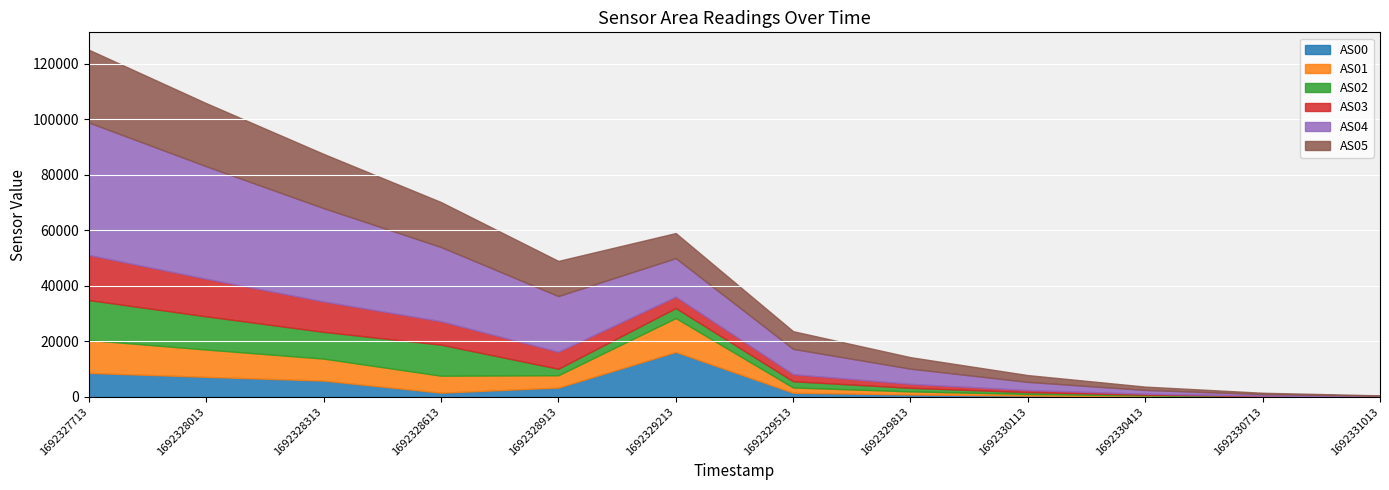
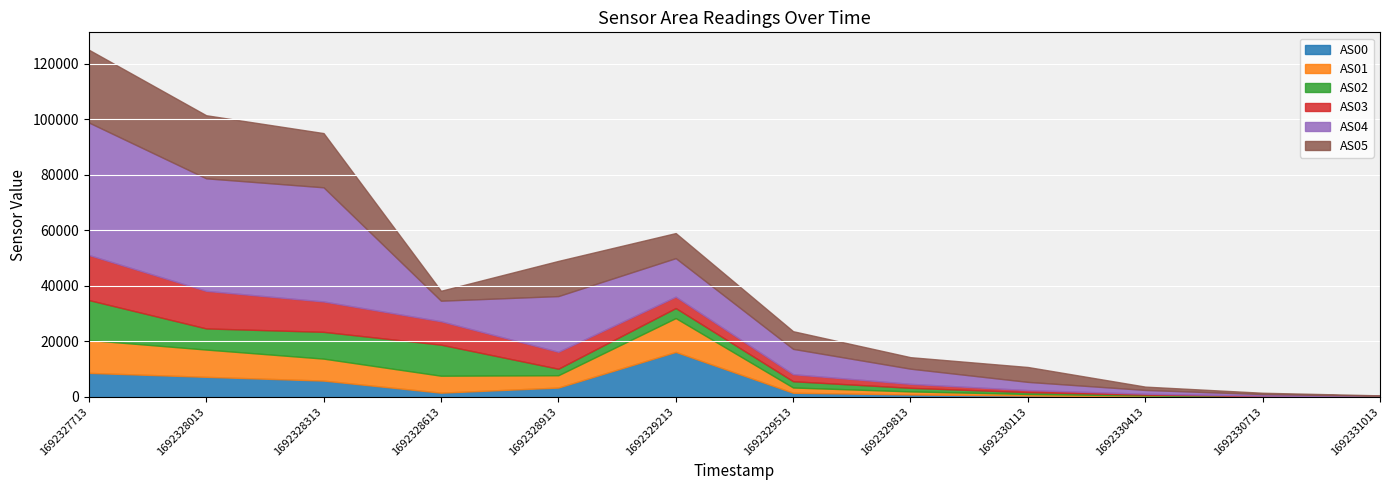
  {
    "AS00": {
      "1692327713": 9000,
      "1692328013": 7000,
      "1692328313": 6000,
      "1692328613": 1000,
      "1692328913": 3000,
      "1692329213": 16000,
      "1692329513": 1000
    },
    "AS01": {
      "1692327713": 12000,
      "1692328013": 10000,
      "1692328313": 8000,
      "1692328613": 6000,
      "1692328913": 4000,
      "1692329213": 12000,
      "1692329513": 2000,
      "1692329813": 1000
    },
    "AS02": {
      "1692327713": 14000,
-     "1692328013": 12000,
+     "1692328013": 8000,
      "1692328313": 10000,
      "1692328613": 11000,
      "1692328913": 2000,
      "1692329213": 4000,
      "1692329513": 2000,
      "1692329813": 1000
    },
    "AS03": {
      "1692327713": 16000,
      "1692328013": 14000,
      "1692328313": 11000,
      "1692328613": 8000,
      "1692328913": 6000,
      "1692329213": 4000,
      "1692329513": 3000,
      "1692329813": 1000
    },
    "AS04": {
      "1692327713": 48000,
      "1692328013": 41000,
-     "1692328313": 34000,
-     "1692328613": 27000,
+     "1692328313": 41000,
+     "1692328613": 7000,
      "1692328913": 20000,
      "1692329213": 14000,
      "1692329513": 9000,
      "1692329813": 5000,
      "1692330113": 3000,
      "1692330413": 1000
    },
    "AS05": {
      "1692327713": 26000,
      "1692328013": 23000,
      "1692328313": 20000,
-     "1692328613": 16000,
+     "1692328613": 4000,
      "1692328913": 13000,
      "1692329213": 9000,
      "1692329513": 6000,
      "1692329813": 4000,
-     "1692330113": 2000,
+     "1692330113": 5000,
      "1692330413": 1000
    }
  }
